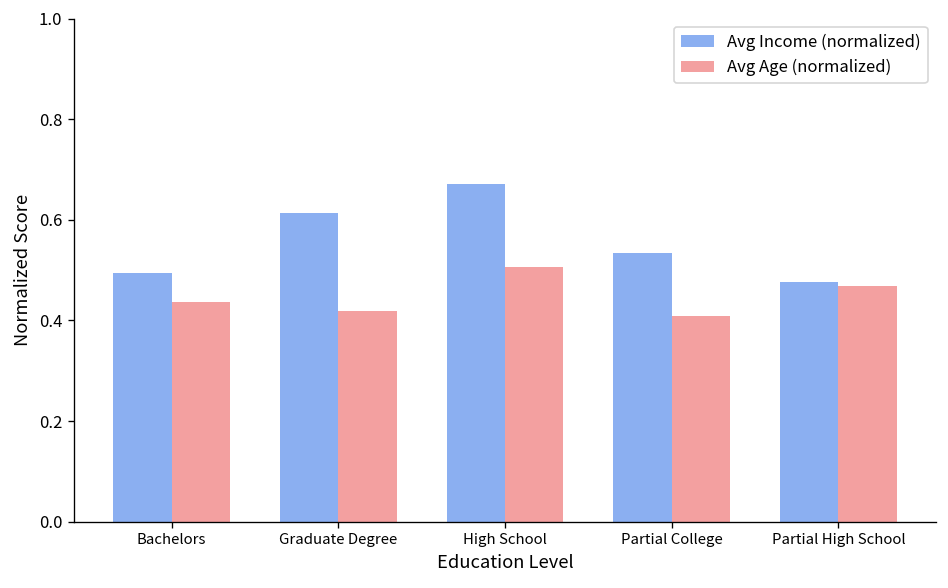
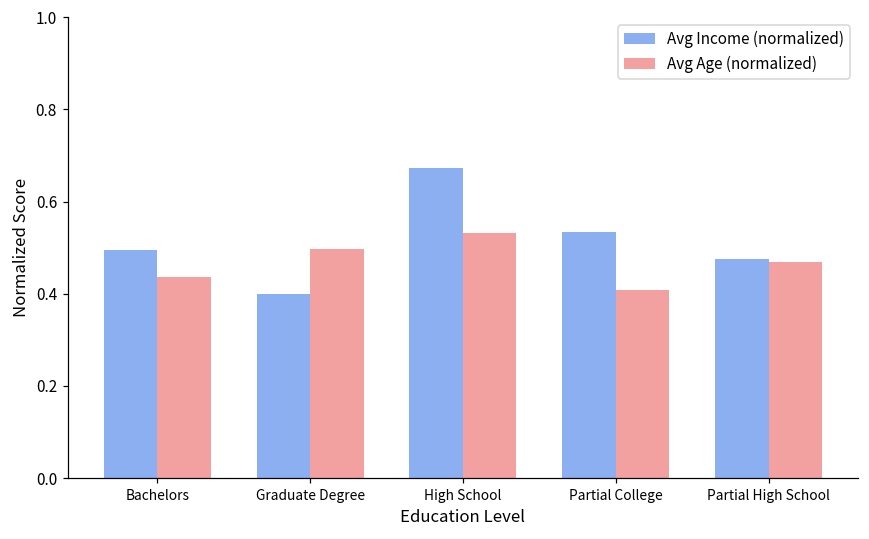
  {
    "Avg Income (normalized)": {
      "Bachelors": 0.49,
-     "Graduate Degree": 0.61,
+     "Graduate Degree": 0.40,
      "High School": 0.67,
      "Partial College": 0.53,
      "Partial High School": 0.48
    },
    "Avg Age (normalized)": {
      "Bachelors": 0.44,
-     "Graduate Degree": 0.42,
-     "High School": 0.51,
+     "Graduate Degree": 0.50,
+     "High School": 0.53,
      "Partial College": 0.41,
      "Partial High School": 0.47
    }
  }
